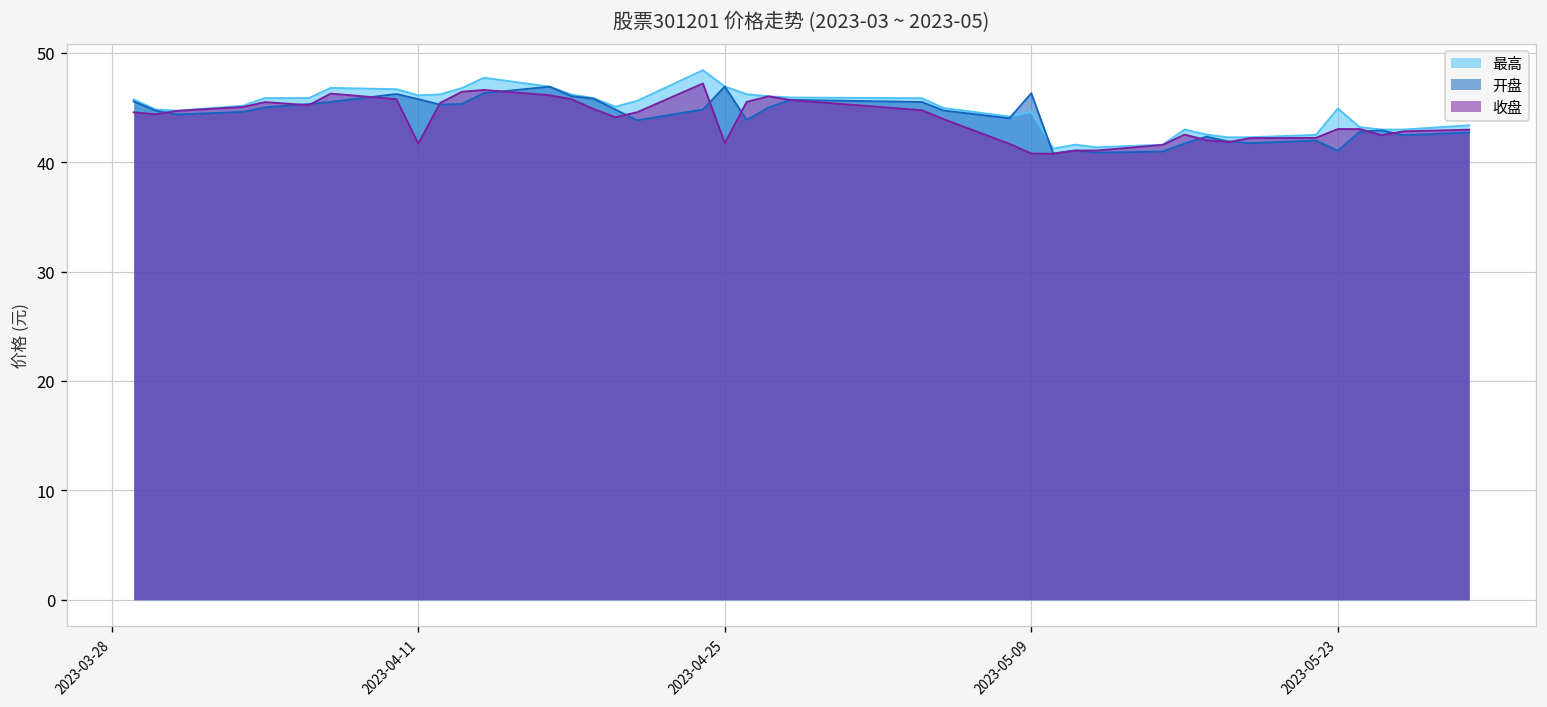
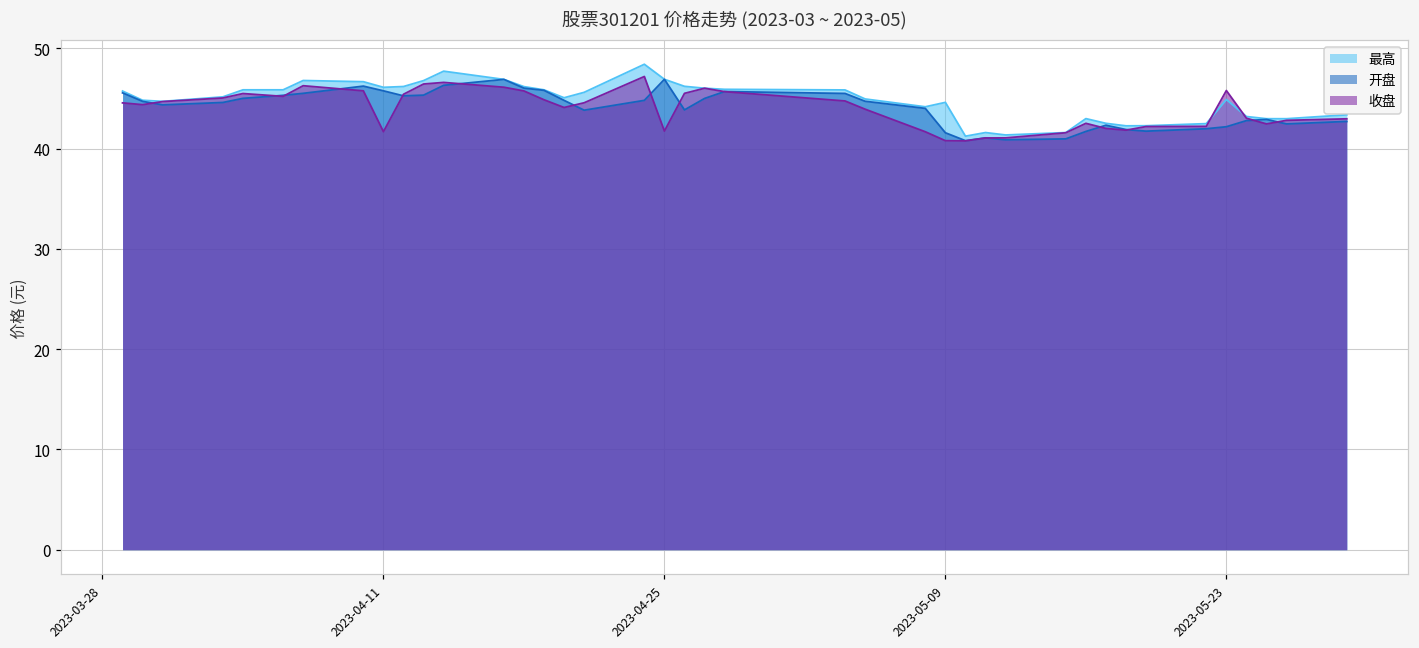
  {
    "最高": {
      "2023-04-11": 46,
      "2023-05-09": 45,
      "2023-05-23": 45
    },
    "开盘": {
      "2023-04-11": 46,
-     "2023-05-09": 46,
-     "2023-05-23": 41
+     "2023-05-09": 42,
+     "2023-05-23": 42
    },
    "收盘": {
      "2023-04-11": 42,
      "2023-04-25": 42,
      "2023-05-09": 41,
-     "2023-05-23": 43
+     "2023-05-23": 46
    }
  }
